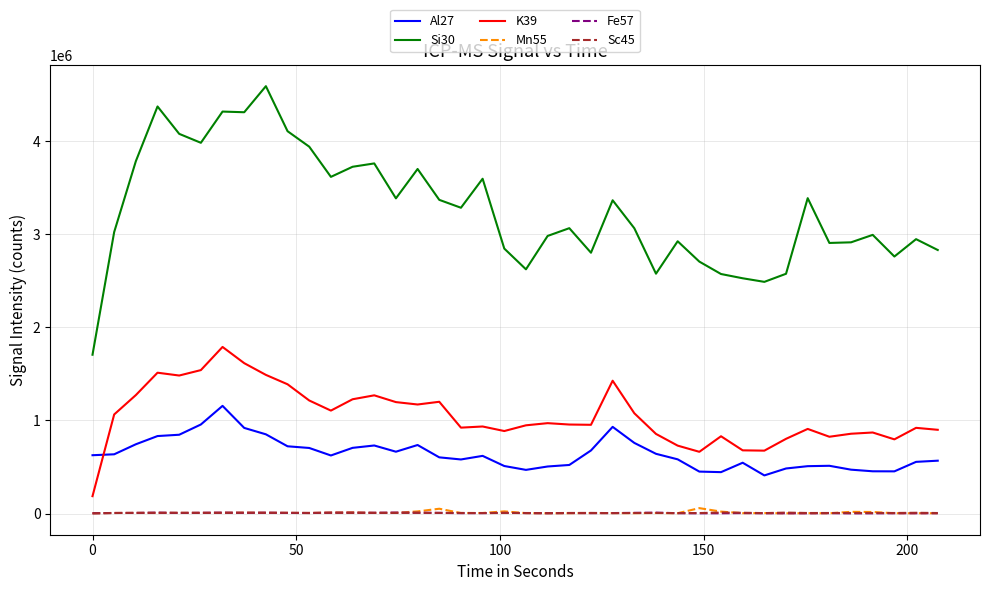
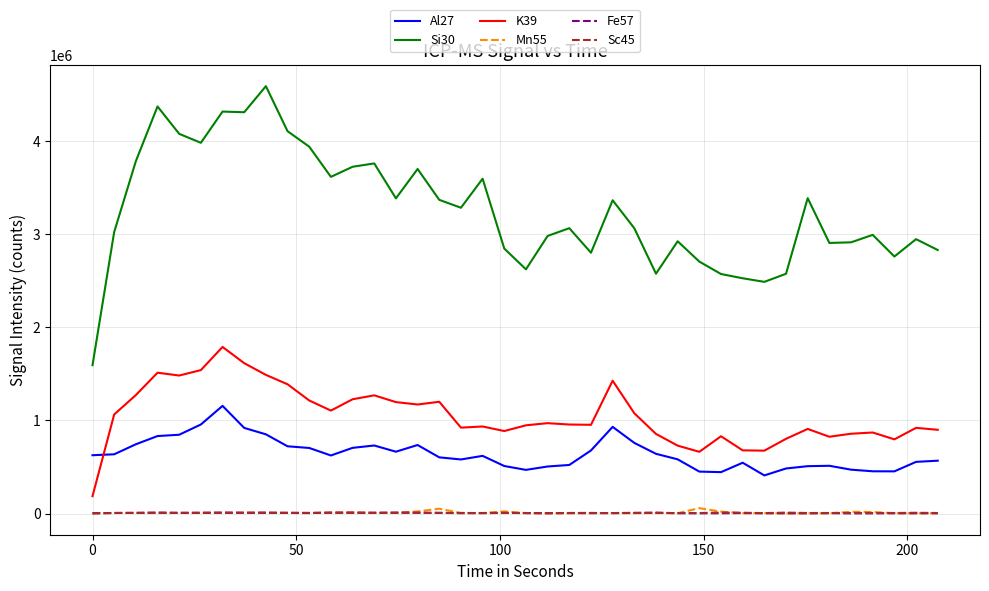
  {
    "Al27": {
      "0": 600000
    },
    "Si30": {
-     "0": 1700000
+     "0": 1600000
    },
    "K39": {
      "0": 200000
    }
  }
